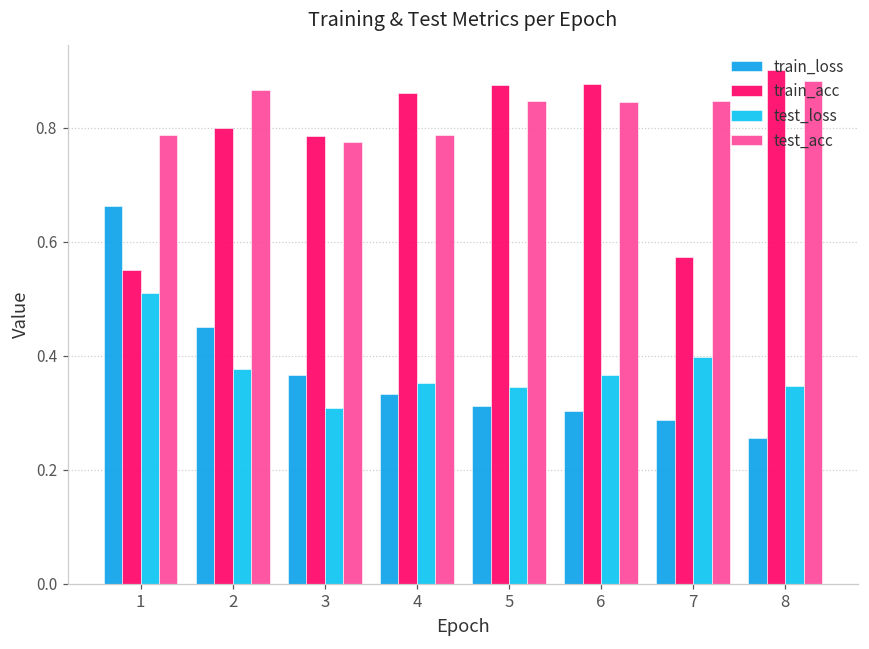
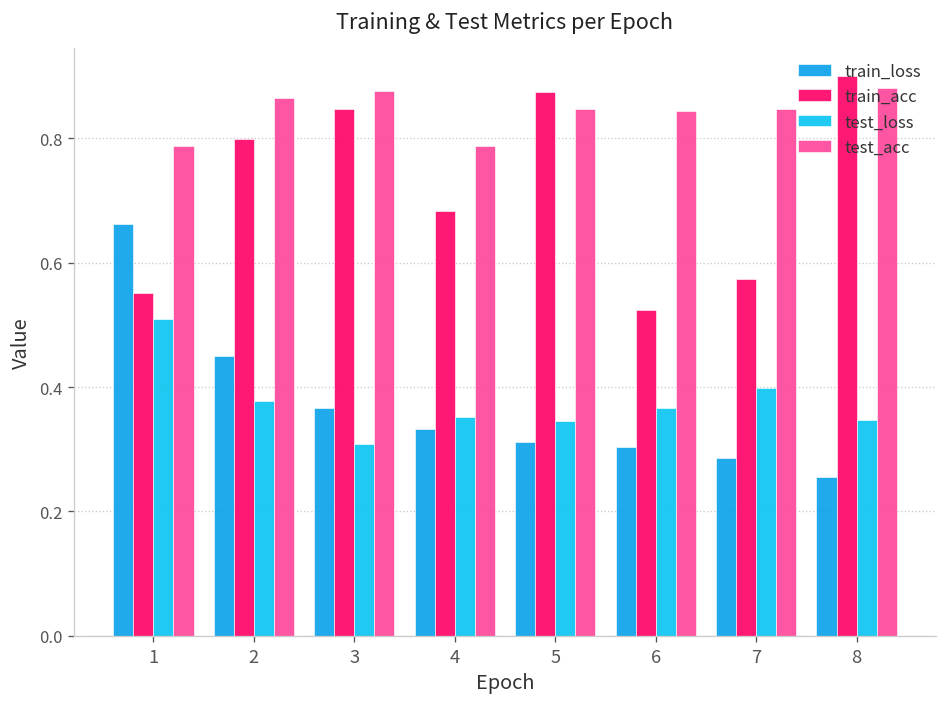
  {
    "train_acc": {
      "1": 0.55,
      "2": 0.80,
-     "3": 0.79,
-     "4": 0.86,
+     "3": 0.85,
+     "4": 0.68,
      "5": 0.87,
-     "6": 0.88,
+     "6": 0.52,
      "7": 0.57,
      "8": 0.90
    },
    "test_acc": {
      "1": 0.79,
      "2": 0.87,
-     "3": 0.77,
+     "3": 0.88,
      "4": 0.79,
      "5": 0.85,
      "6": 0.84,
      "7": 0.85,
      "8": 0.88
    }
  }
